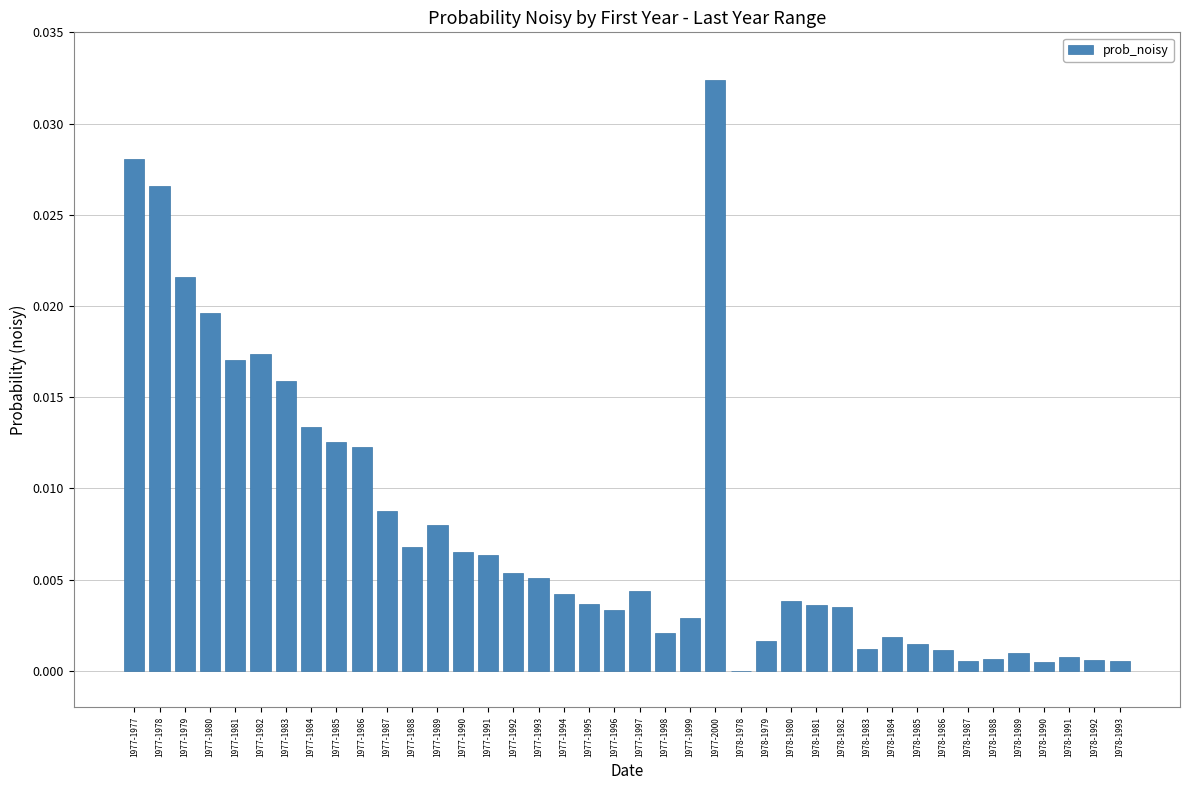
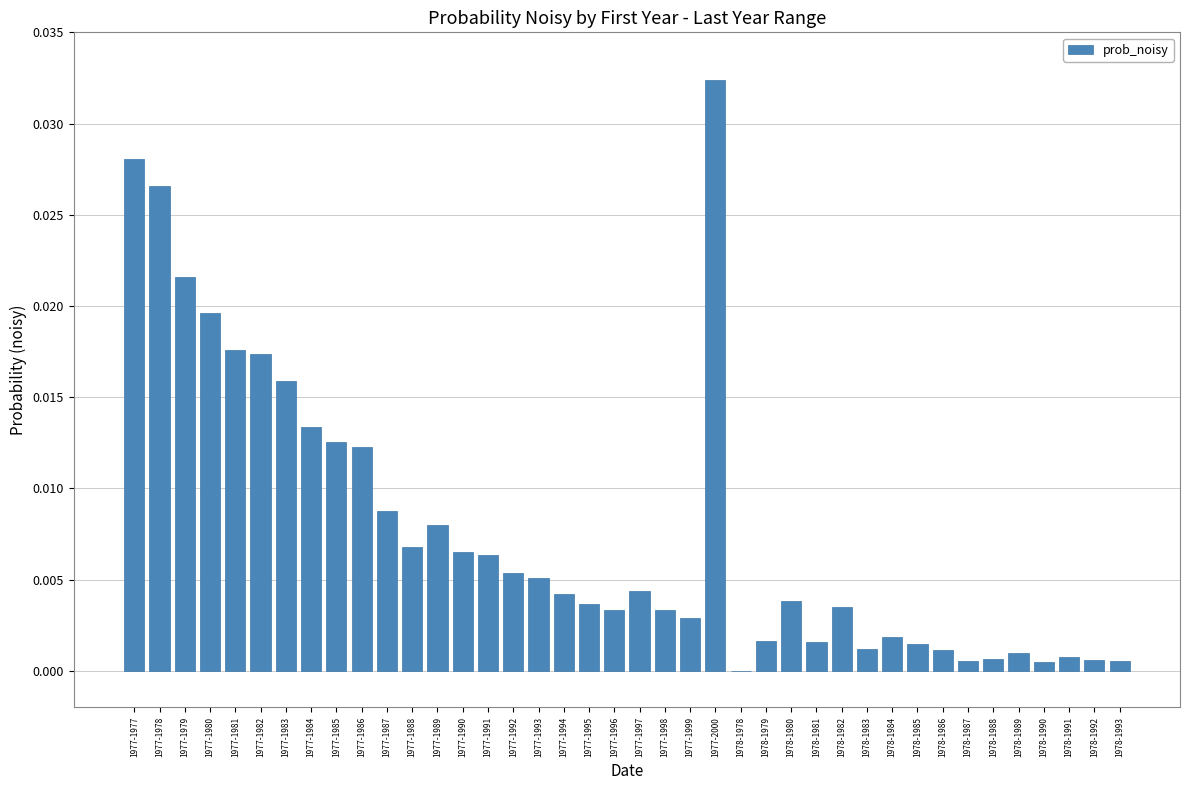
  {
    "1977-1977": 0.0281,
    "1977-1978": 0.0266,
    "1977-1979": 0.0216,
    "1977-1980": 0.0196,
-   "1977-1981": 0.0171,
+   "1977-1981": 0.0176,
    "1977-1982": 0.0174,
    "1977-1983": 0.0159,
    "1977-1984": 0.0134,
    "1977-1985": 0.0126,
    "1977-1986": 0.0123,
    "1977-1987": 0.0088,
    "1977-1988": 0.0068,
    "1977-1989": 0.0080,
    "1977-1990": 0.0065,
    "1977-1991": 0.0064,
    "1977-1992": 0.0054,
    "1977-1993": 0.0051,
    "1977-1994": 0.0042,
    "1977-1995": 0.0037,
    "1977-1996": 0.0033,
    "1977-1997": 0.0044,
-   "1977-1998": 0.0021,
+   "1977-1998": 0.0033,
    "1977-1999": 0.0029,
    "1977-2000": 0.0324,
    "1978-1978": 0.0000,
    "1978-1979": 0.0016,
    "1978-1980": 0.0038,
-   "1978-1981": 0.0036,
+   "1978-1981": 0.0016,
    "1978-1982": 0.0035,
    "1978-1983": 0.0012,
    "1978-1984": 0.0018,
    "1978-1985": 0.0015,
    "1978-1986": 0.0012,
    "1978-1987": 0.0006,
    "1978-1988": 0.0007,
    "1978-1989": 0.0010,
    "1978-1990": 0.0005,
    "1978-1991": 0.0008,
    "1978-1992": 0.0006,
    "1978-1993": 0.0005
  }
